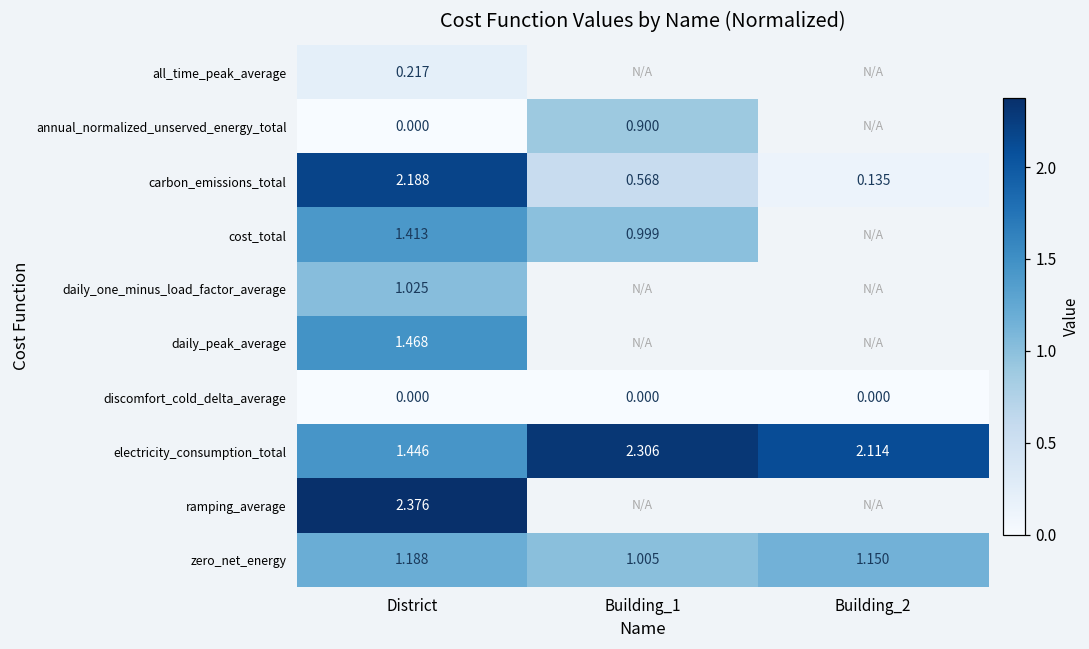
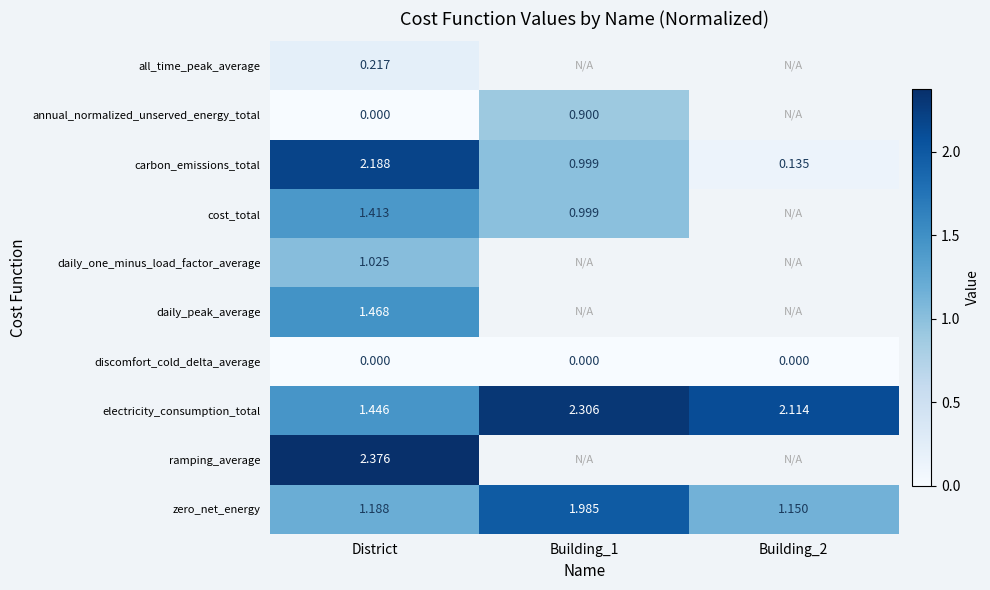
  {
    "all_time_peak_average": {
      "District": 0.217
    },
    "annual_normalized_unserved_energy_total": {
      "District": 0.000,
      "Building_1": 0.900
    },
    "carbon_emissions_total": {
      "District": 2.188,
-     "Building_1": 0.568,
+     "Building_1": 0.999,
      "Building_2": 0.135
    },
    "cost_total": {
      "District": 1.413,
      "Building_1": 0.999
    },
    "daily_one_minus_load_factor_average": {
      "District": 1.025
    },
    "daily_peak_average": {
      "District": 1.468
    },
    "discomfort_cold_delta_average": {
      "District": 0.000,
      "Building_1": 0.000,
      "Building_2": 0.000
    },
    "electricity_consumption_total": {
      "District": 1.446,
      "Building_1": 2.306,
      "Building_2": 2.114
    },
    "ramping_average": {
      "District": 2.376
    },
    "zero_net_energy": {
      "District": 1.188,
-     "Building_1": 1.005,
+     "Building_1": 1.985,
      "Building_2": 1.150
    }
  }
